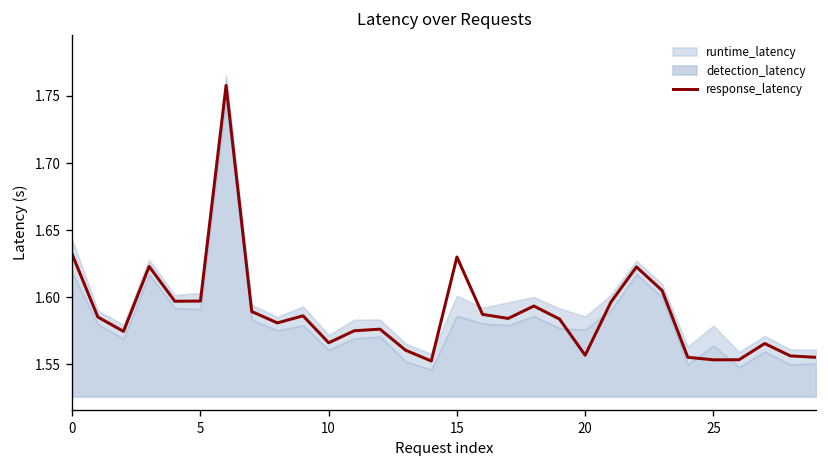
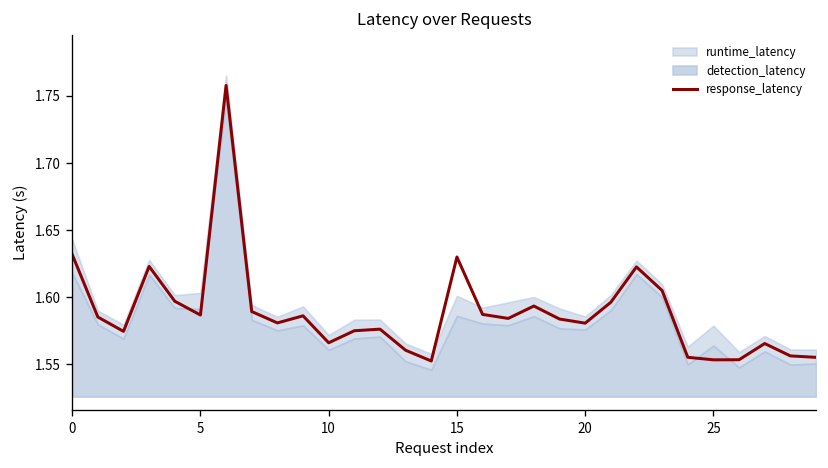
  {
    "response_latency": {
      "0": 1.632,
-     "5": 1.597,
+     "5": 1.587,
      "10": 1.566,
      "15": 1.630,
-     "20": 1.557,
+     "20": 1.581,
      "25": 1.553
    }
  }
